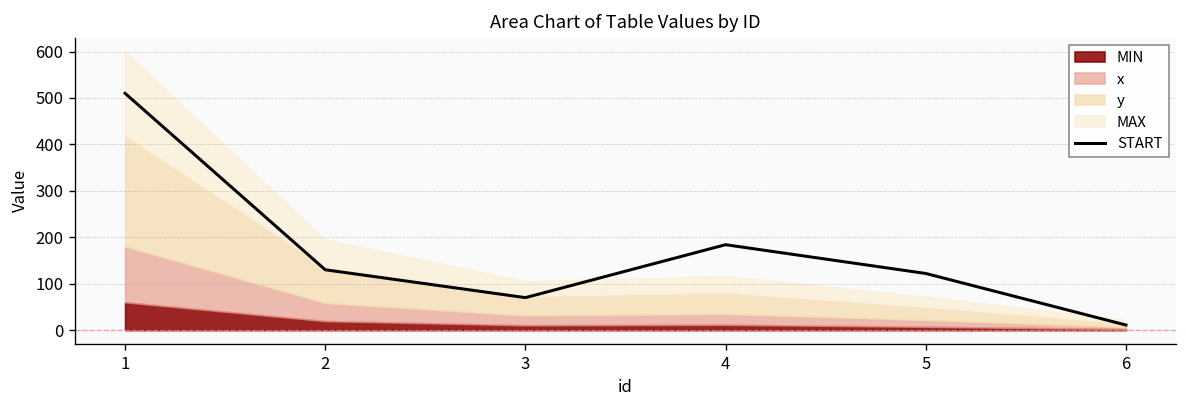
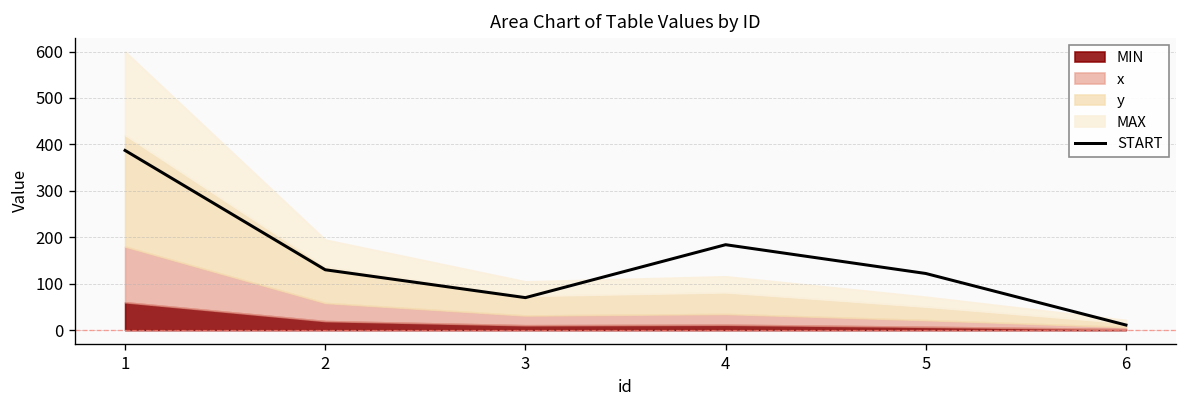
  {
    "START": {
-     "1": 510,
+     "1": 390,
      "4": 180,
      "5": 120
    },
    "MIN": {
      "1": 60,
      "2": 20,
      "3": 10,
      "4": 10,
      "5": 10
    },
    "x": {
      "1": 120,
      "2": 40,
      "3": 20,
      "4": 20,
      "5": 10
    }
  }
